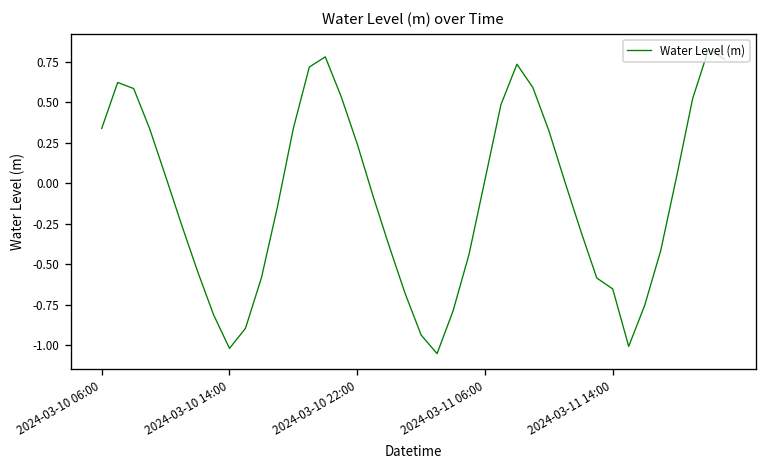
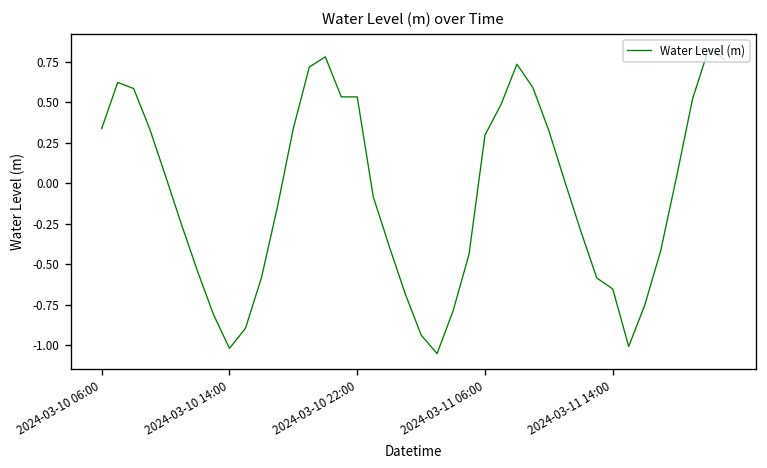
  {
    "2024-03-10 06:00": 0.34,
    "2024-03-10 14:00": -1.02,
-   "2024-03-10 22:00": 0.24,
-   "2024-03-11 06:00": 0.02,
+   "2024-03-10 22:00": 0.53,
+   "2024-03-11 06:00": 0.30,
    "2024-03-11 14:00": -0.65
  }
